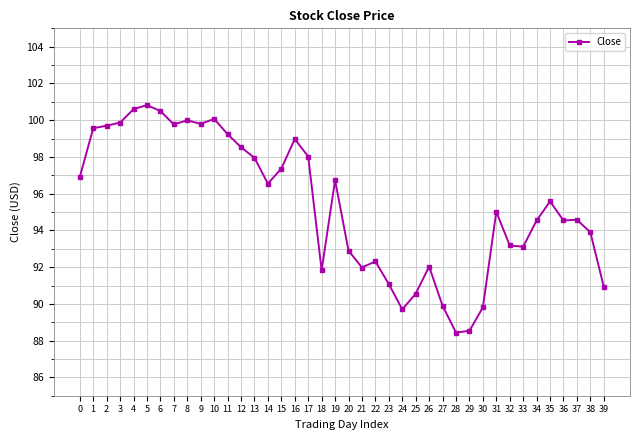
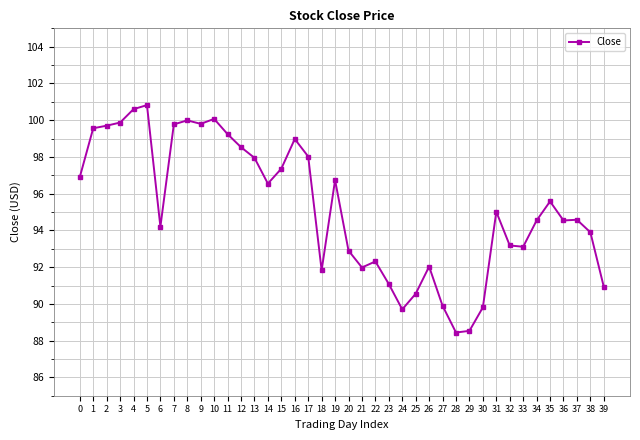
  {
    "0": 96.9,
    "1": 99.6,
    "2": 99.7,
    "3": 99.9,
    "4": 100.6,
    "5": 100.8,
-   "6": 100.5,
+   "6": 94.2,
    "7": 99.8,
    "8": 100.0,
    "9": 99.8,
    "10": 100.1,
    "11": 99.2,
    "12": 98.5,
    "13": 97.9,
    "14": 96.5,
    "15": 97.4,
    "16": 99.0,
    "17": 98.0,
    "18": 91.8,
    "19": 96.7,
    "20": 92.9,
    "21": 92.0,
    "22": 92.3,
    "23": 91.1,
    "24": 89.7,
    "25": 90.6,
    "26": 92.0,
    "27": 89.9,
    "28": 88.4,
    "29": 88.5,
    "30": 89.8,
    "31": 95.0,
    "32": 93.2,
    "33": 93.1,
    "34": 94.5,
    "35": 95.6,
    "36": 94.5,
    "37": 94.6,
    "38": 93.9,
    "39": 90.9
  }
